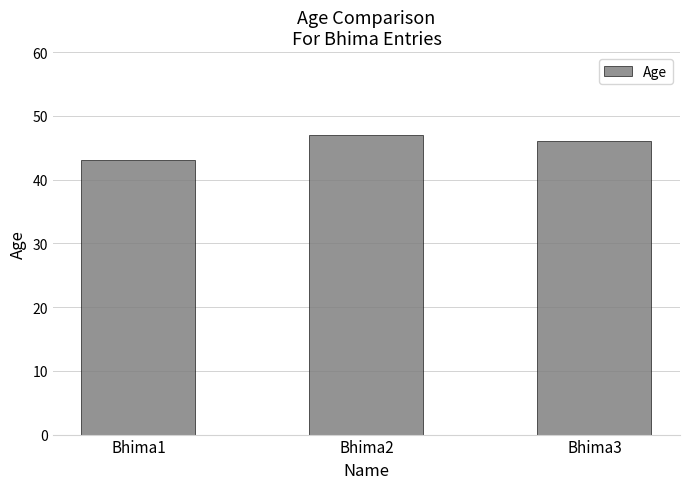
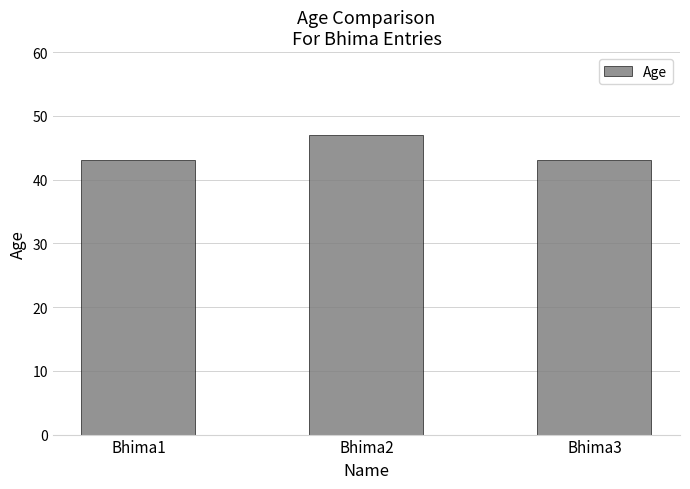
  {
    "Bhima1": 43,
    "Bhima2": 47,
-   "Bhima3": 46
+   "Bhima3": 43
  }
